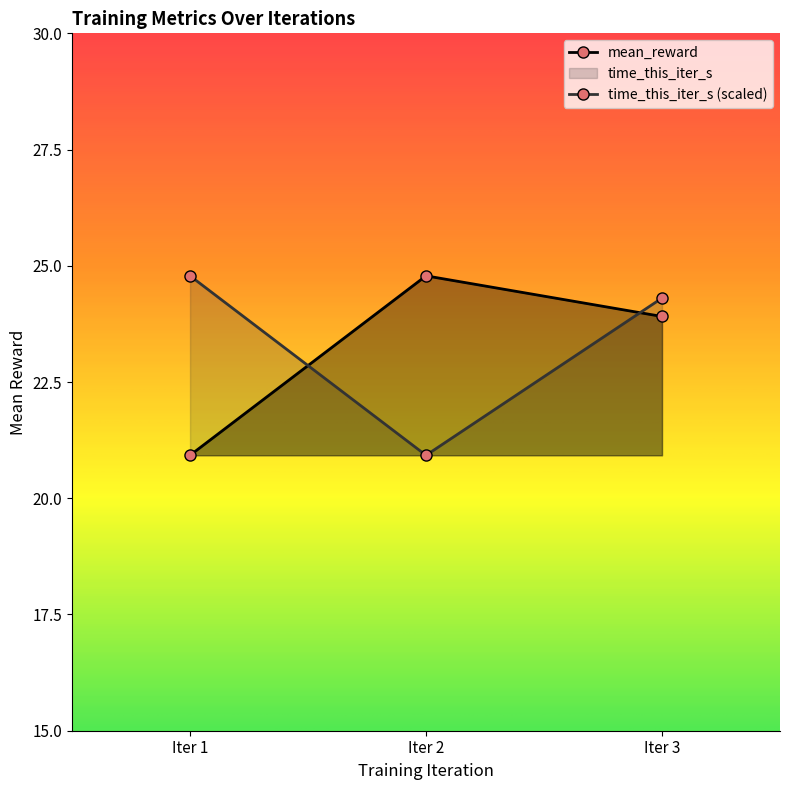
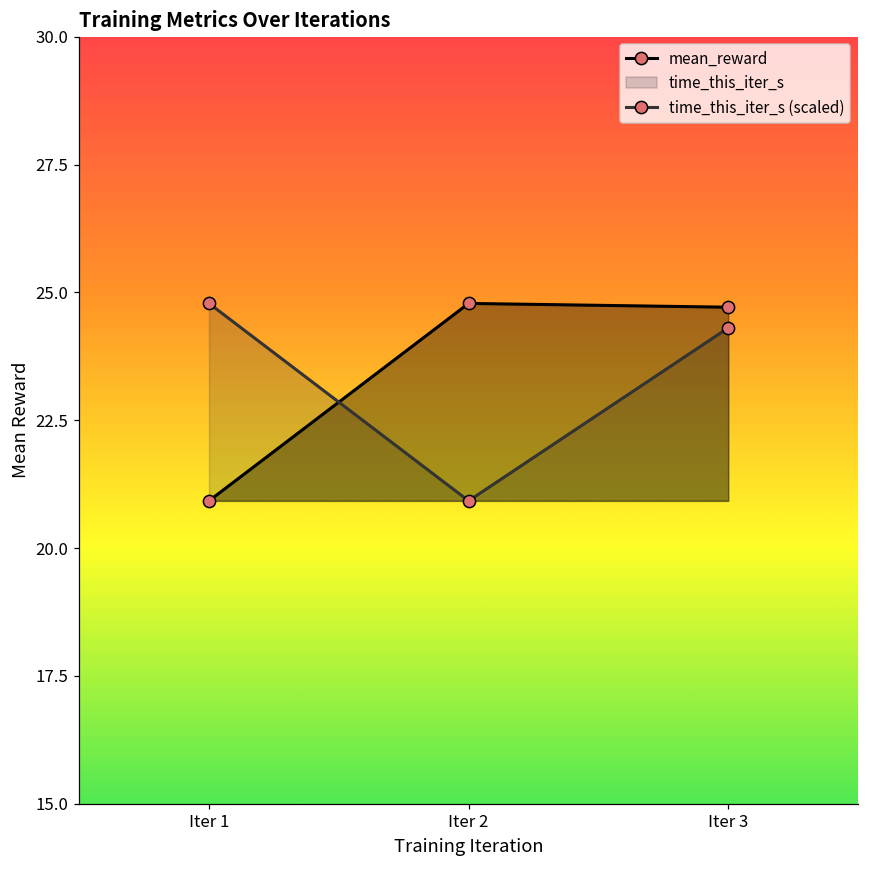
  {
    "mean_reward": {
      "Iter 1": 20.9,
      "Iter 2": 24.8,
-     "Iter 3": 23.9
+     "Iter 3": 24.7
    },
    "time_this_iter_s": {
      "Iter 1": 24.8,
      "Iter 2": 20.9,
      "Iter 3": 24.3
    }
  }
